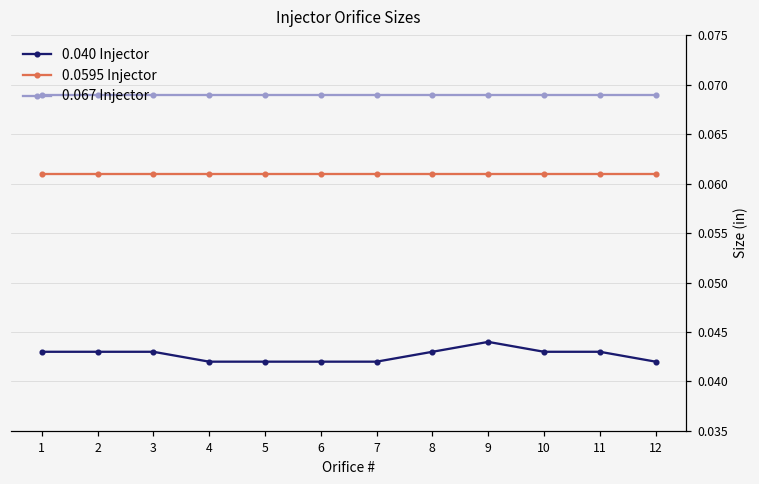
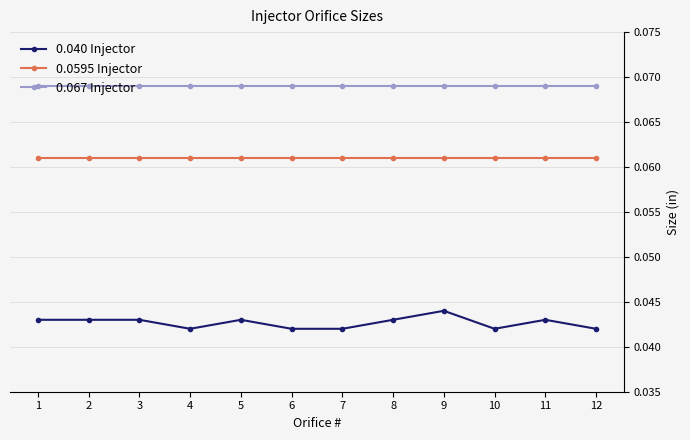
  {
    "0.040 Injector": {
      "1": 0.043,
      "2": 0.043,
      "3": 0.043,
      "4": 0.042,
-     "5": 0.042,
+     "5": 0.043,
      "6": 0.042,
      "7": 0.042,
      "8": 0.043,
      "9": 0.044,
-     "10": 0.043,
+     "10": 0.042,
      "11": 0.043,
      "12": 0.042
    },
    "0.0595 Injector": {
      "1": 0.061,
      "2": 0.061,
      "3": 0.061,
      "4": 0.061,
      "5": 0.061,
      "6": 0.061,
      "7": 0.061,
      "8": 0.061,
      "9": 0.061,
      "10": 0.061,
      "11": 0.061,
      "12": 0.061
    },
    "0.067 Injector": {
      "1": 0.069,
      "2": 0.069,
      "3": 0.069,
      "4": 0.069,
      "5": 0.069,
      "6": 0.069,
      "7": 0.069,
      "8": 0.069,
      "9": 0.069,
      "10": 0.069,
      "11": 0.069,
      "12": 0.069
    }
  }
